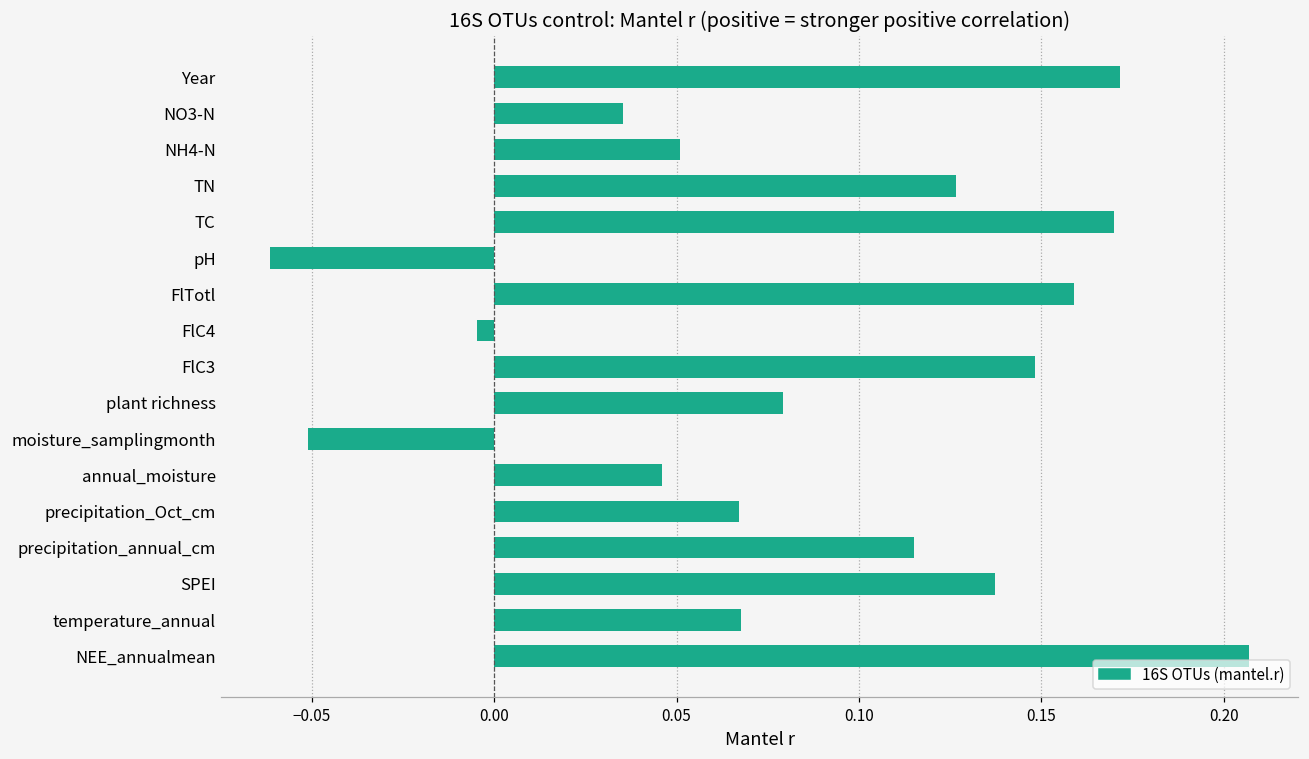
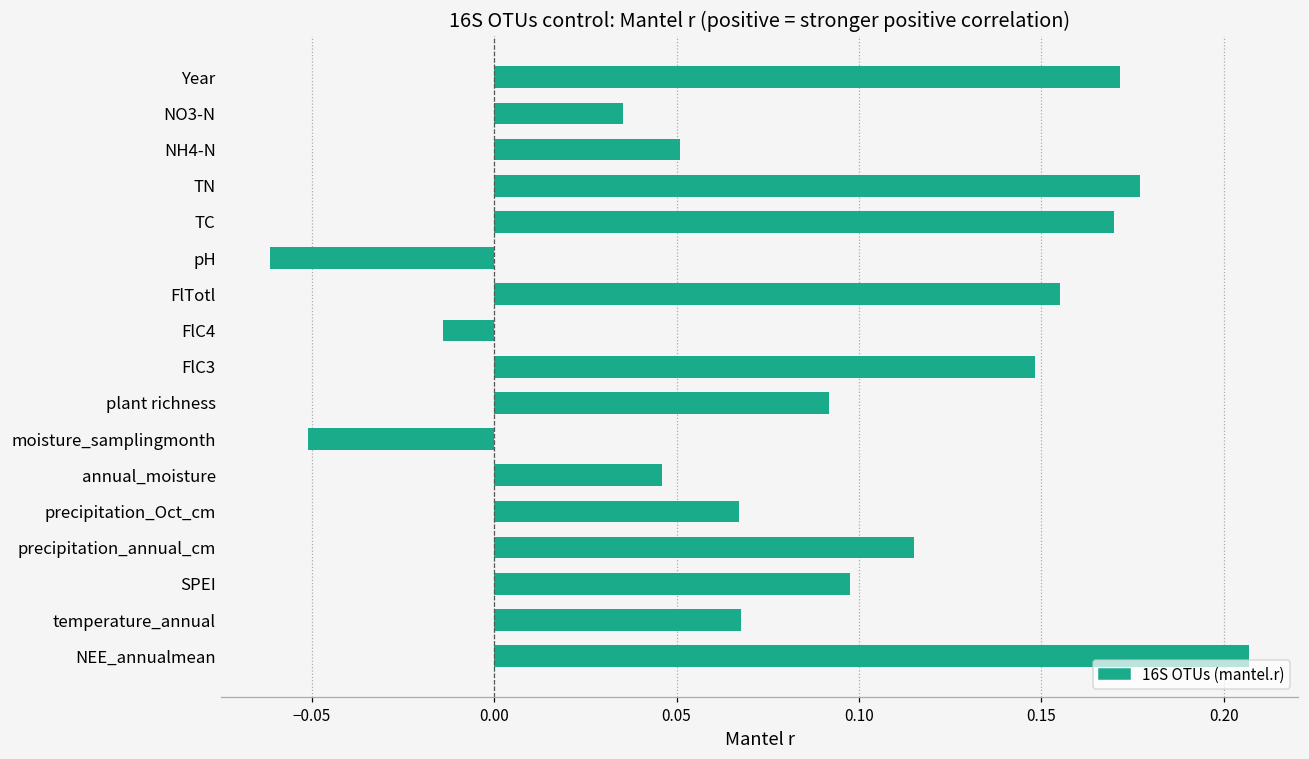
  {
    "Year": 0.171,
    "NO3-N": 0.035,
    "NH4-N": 0.051,
-   "TN": 0.126,
+   "TN": 0.177,
    "TC": 0.170,
    "pH": -0.061,
-   "FlTotl": 0.159,
-   "FlC4": -0.005,
+   "FlTotl": 0.155,
+   "FlC4": -0.014,
    "FlC3": 0.148,
-   "plant richness": 0.079,
+   "plant richness": 0.092,
    "moisture_samplingmonth": -0.051,
    "annual_moisture": 0.046,
    "precipitation_Oct_cm": 0.067,
    "precipitation_annual_cm": 0.115,
-   "SPEI": 0.137,
+   "SPEI": 0.097,
    "temperature_annual": 0.068,
    "NEE_annualmean": 0.207
  }
